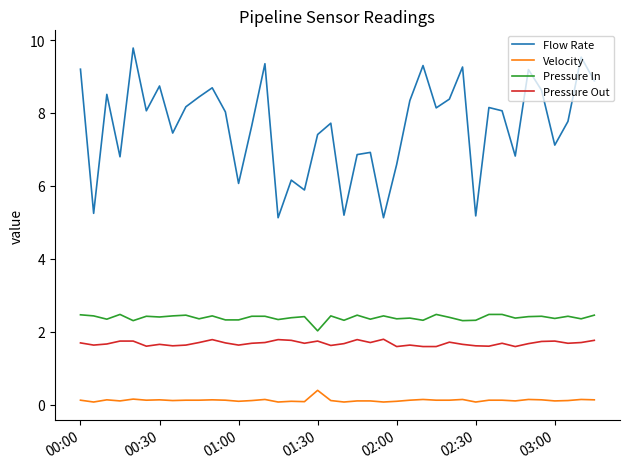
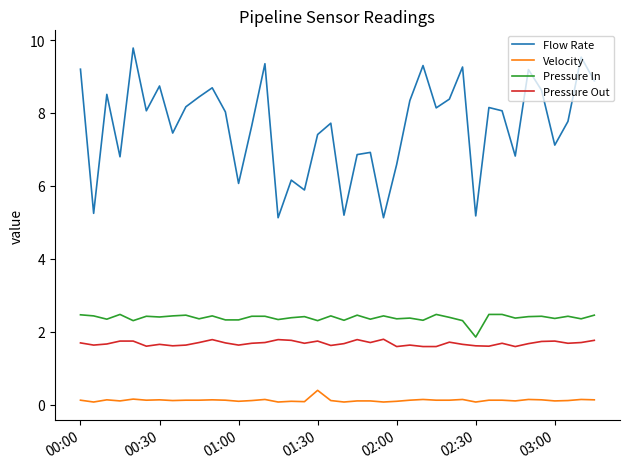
  {
    "Flow Rate": {
      "00:00": 9.2,
      "00:30": 8.7,
      "01:00": 6.1,
      "01:30": 7.4,
      "02:00": 6.6,
      "02:30": 5.2,
      "03:00": 7.1
    },
    "Velocity": {
      "00:00": 0.1,
      "00:30": 0.1,
      "01:00": 0.1,
      "01:30": 0.4,
      "02:00": 0.1,
      "02:30": 0.1,
      "03:00": 0.1
    },
    "Pressure In": {
      "00:00": 2.5,
      "00:30": 2.4,
      "01:00": 2.3,
-     "01:30": 2.0,
+     "01:30": 2.3,
      "02:00": 2.4,
-     "02:30": 2.3,
+     "02:30": 1.9,
      "03:00": 2.4
    },
    "Pressure Out": {
      "00:00": 1.7,
      "00:30": 1.7,
      "01:00": 1.6,
      "01:30": 1.8,
      "02:00": 1.6,
      "02:30": 1.6,
      "03:00": 1.8
    }
  }
